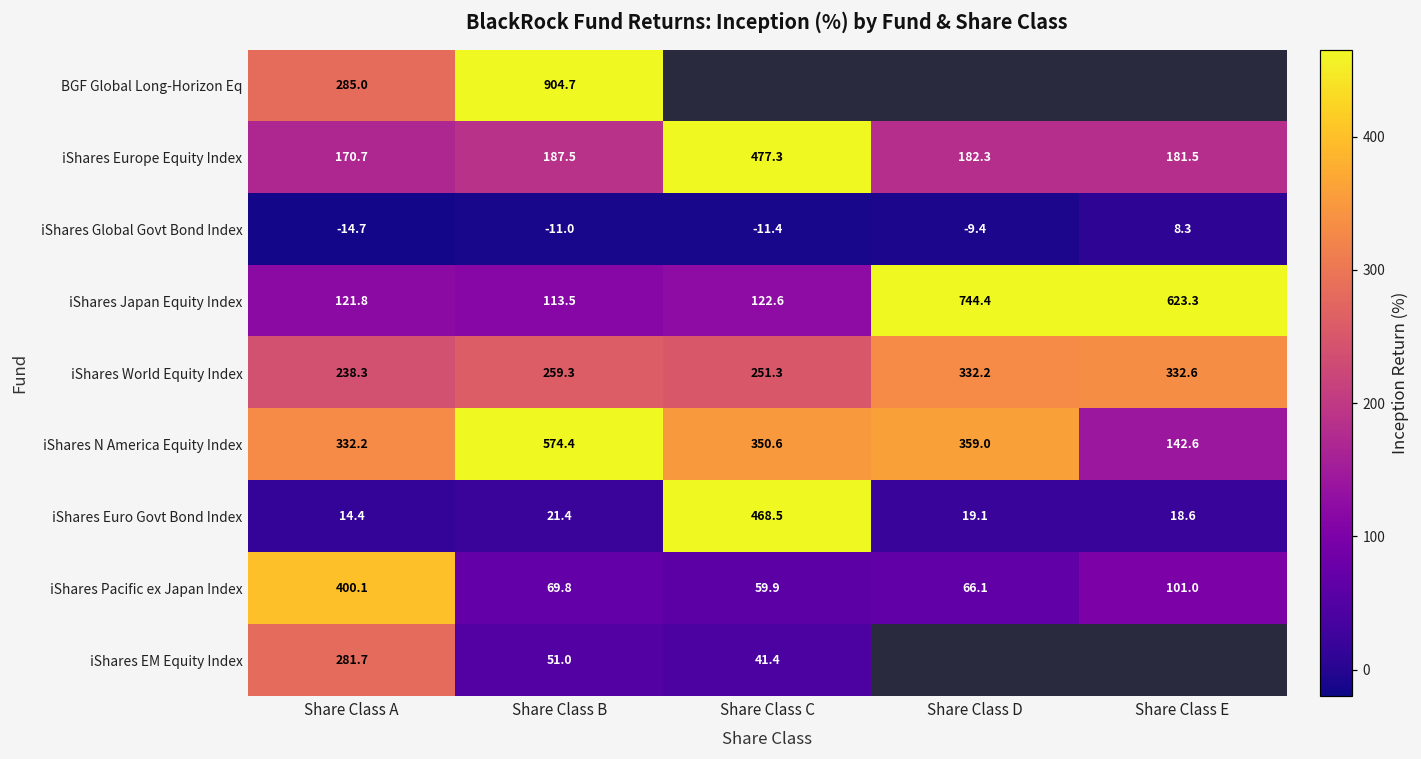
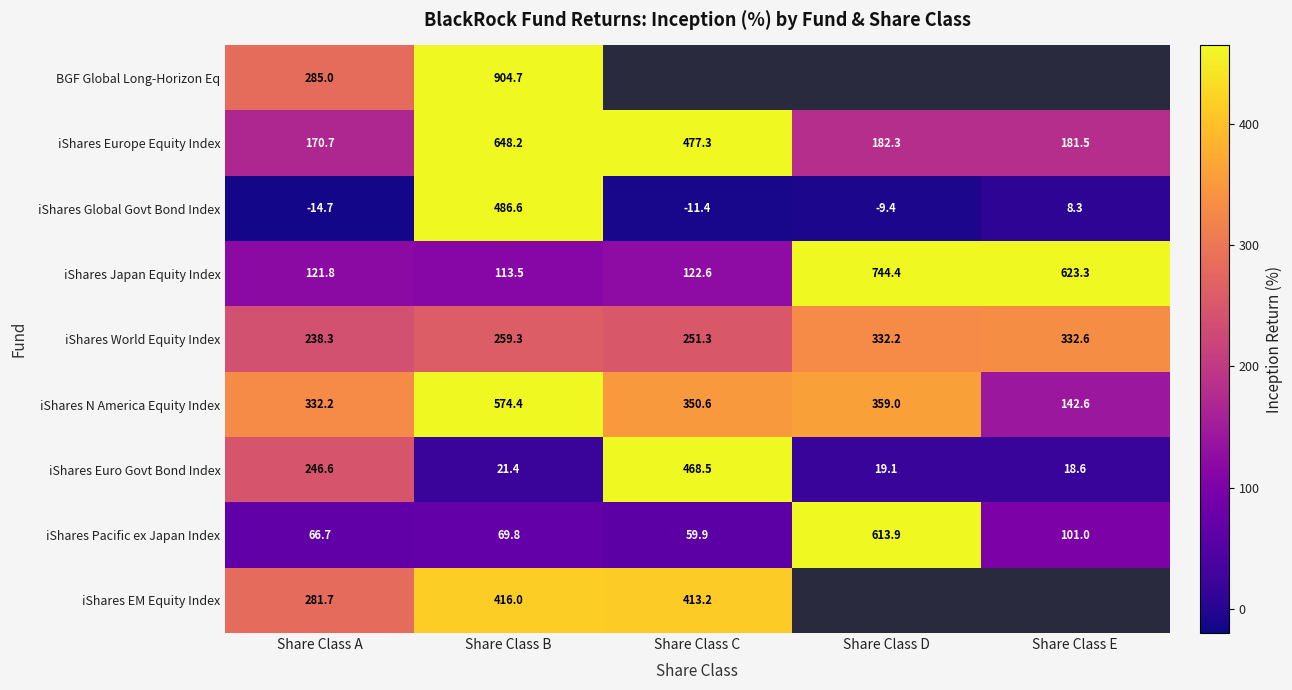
  {
    "BGF Global Long-Horizon Eq": {
      "Share Class A": 285.0,
      "Share Class B": 904.7
    },
    "iShares Europe Equity Index": {
      "Share Class A": 170.7,
-     "Share Class B": 187.5,
+     "Share Class B": 648.2,
      "Share Class C": 477.3,
      "Share Class D": 182.3,
      "Share Class E": 181.5
    },
    "iShares Global Govt Bond Index": {
      "Share Class A": -14.7,
-     "Share Class B": -11.0,
+     "Share Class B": 486.6,
      "Share Class C": -11.4,
      "Share Class D": -9.4,
      "Share Class E": 8.3
    },
    "iShares Japan Equity Index": {
      "Share Class A": 121.8,
      "Share Class B": 113.5,
      "Share Class C": 122.6,
      "Share Class D": 744.4,
      "Share Class E": 623.3
    },
    "iShares World Equity Index": {
      "Share Class A": 238.3,
      "Share Class B": 259.3,
      "Share Class C": 251.3,
      "Share Class D": 332.2,
      "Share Class E": 332.6
    },
    "iShares N America Equity Index": {
      "Share Class A": 332.2,
      "Share Class B": 574.4,
      "Share Class C": 350.6,
      "Share Class D": 359.0,
      "Share Class E": 142.6
    },
    "iShares Euro Govt Bond Index": {
-     "Share Class A": 14.4,
+     "Share Class A": 246.6,
      "Share Class B": 21.4,
      "Share Class C": 468.5,
      "Share Class D": 19.1,
      "Share Class E": 18.6
    },
    "iShares Pacific ex Japan Index": {
-     "Share Class A": 400.1,
+     "Share Class A": 66.7,
      "Share Class B": 69.8,
      "Share Class C": 59.9,
-     "Share Class D": 66.1,
+     "Share Class D": 613.9,
      "Share Class E": 101.0
    },
    "iShares EM Equity Index": {
      "Share Class A": 281.7,
-     "Share Class B": 51.0,
-     "Share Class C": 41.4
+     "Share Class B": 416.0,
+     "Share Class C": 413.2
    }
  }
